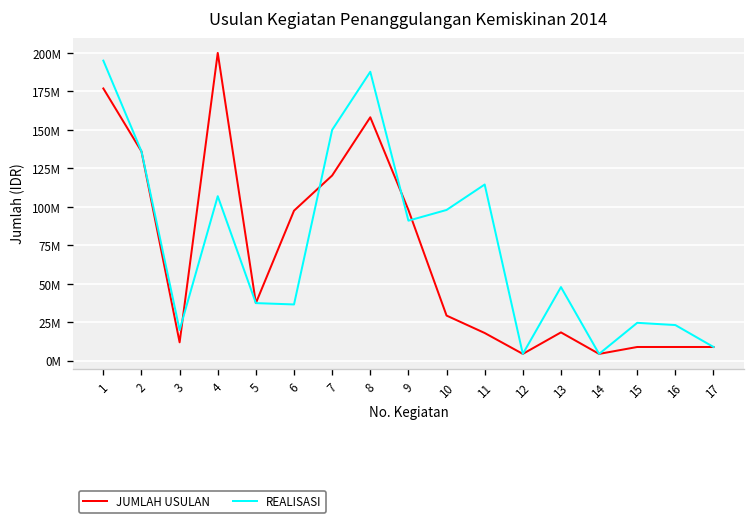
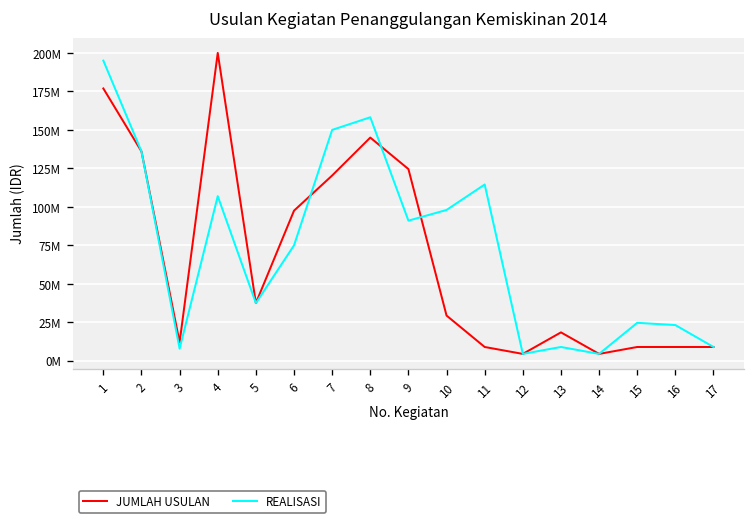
  {
    "JUMLAH USULAN": {
      "1": 177000000,
      "3": 12000000,
      "4": 200000000,
      "6": 98000000,
      "7": 120000000,
-     "8": 158000000,
-     "9": 98000000,
+     "8": 145000000,
+     "9": 125000000,
      "10": 29000000,
-     "11": 18000000,
+     "11": 9000000,
      "13": 18000000,
      "15": 9000000,
      "16": 9000000
    },
    "REALISASI": {
      "1": 195000000,
-     "3": 20000000,
+     "3": 8000000,
      "4": 107000000,
-     "6": 37000000,
+     "6": 75000000,
      "7": 150000000,
-     "8": 188000000,
+     "8": 158000000,
      "9": 91000000,
      "10": 98000000,
      "11": 115000000,
-     "13": 48000000,
+     "13": 9000000,
      "15": 25000000,
      "16": 23000000
    }
  }
